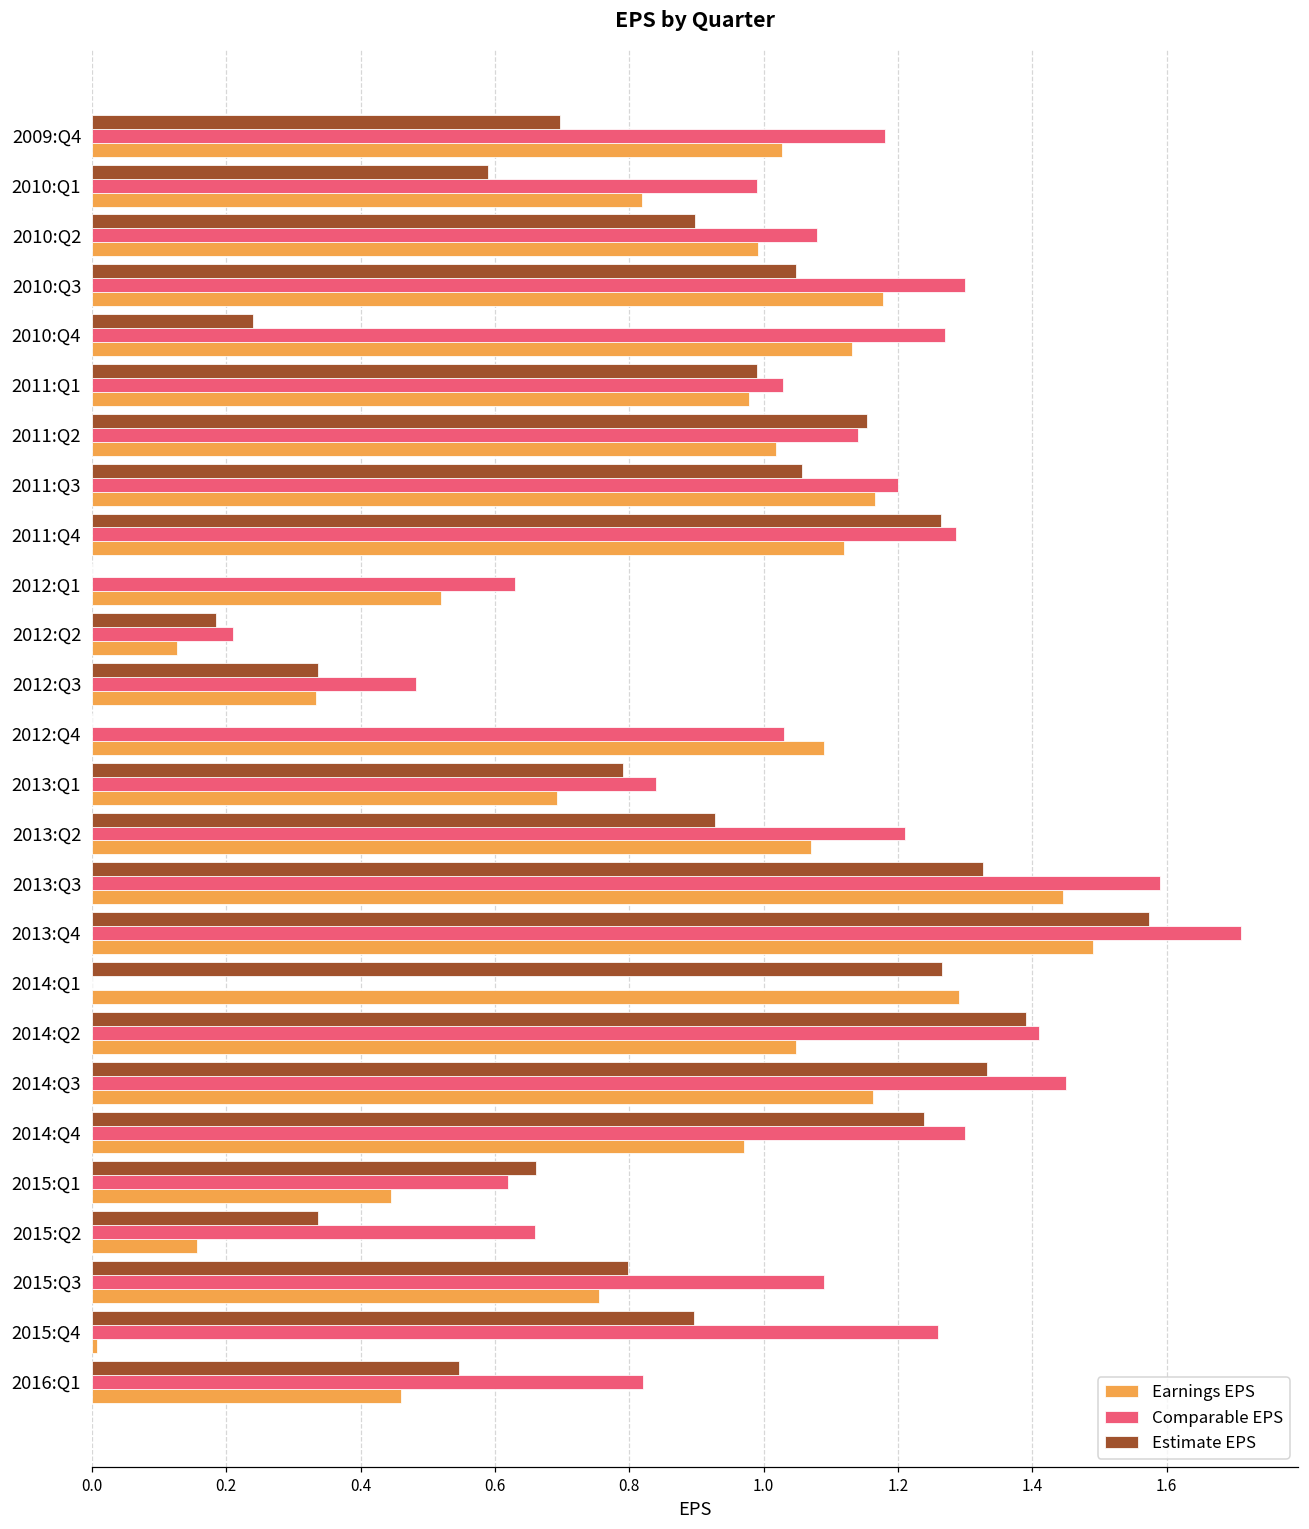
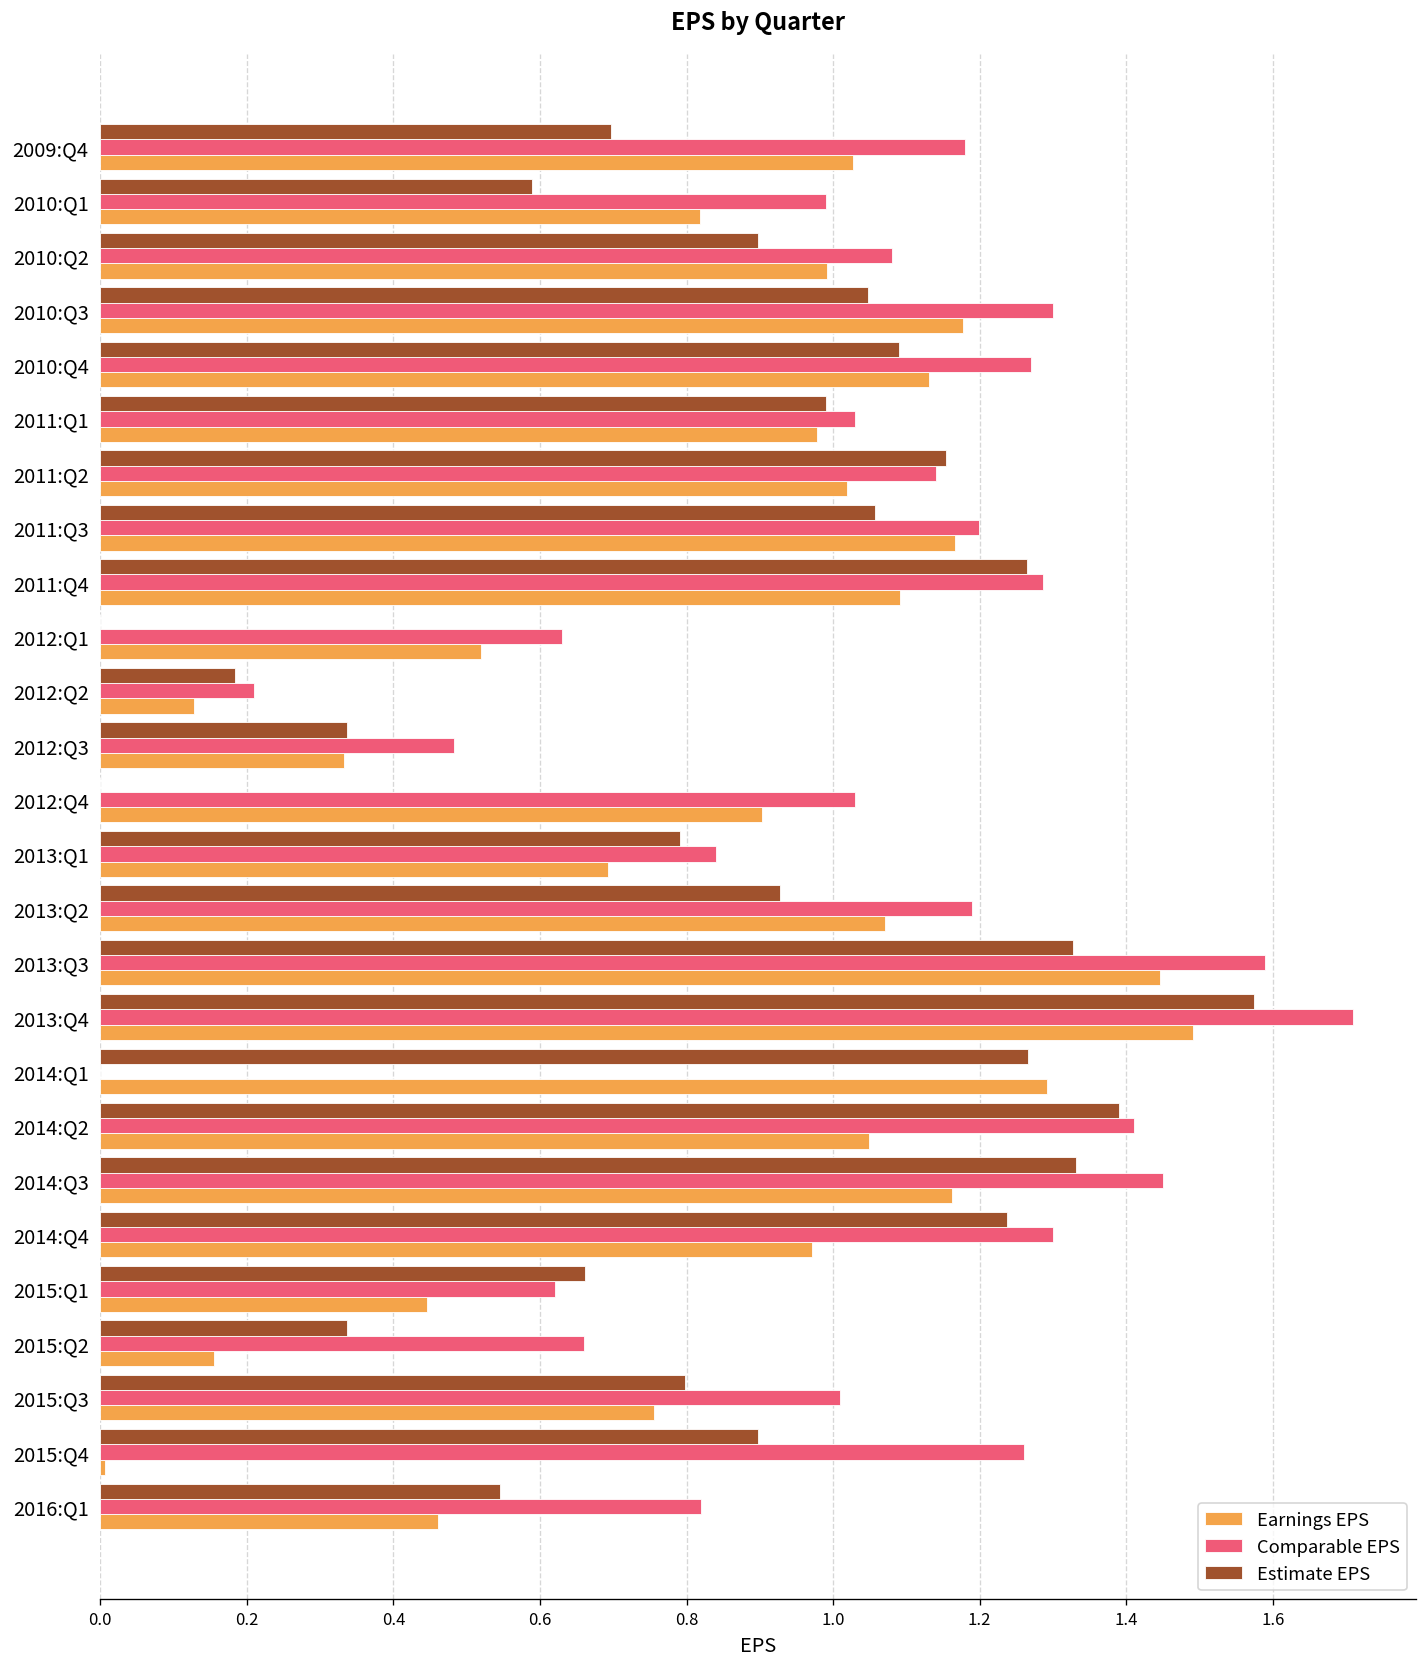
  {
    "Earnings EPS": {
      "2009:Q4": 1.03,
      "2010:Q1": 0.82,
      "2010:Q2": 0.99,
      "2010:Q3": 1.18,
      "2010:Q4": 1.13,
      "2011:Q1": 0.98,
      "2011:Q2": 1.02,
      "2011:Q3": 1.17,
-     "2011:Q4": 1.12,
+     "2011:Q4": 1.09,
      "2012:Q1": 0.52,
      "2012:Q2": 0.13,
      "2012:Q3": 0.33,
-     "2012:Q4": 1.09,
+     "2012:Q4": 0.90,
      "2013:Q1": 0.69,
      "2013:Q2": 1.07,
      "2013:Q3": 1.45,
      "2013:Q4": 1.49,
      "2014:Q1": 1.29,
      "2014:Q2": 1.05,
      "2014:Q3": 1.16,
      "2014:Q4": 0.97,
      "2015:Q1": 0.45,
      "2015:Q2": 0.16,
      "2015:Q3": 0.76,
      "2015:Q4": 0.01,
      "2016:Q1": 0.46
    },
    "Comparable EPS": {
      "2009:Q4": 1.18,
      "2010:Q1": 0.99,
      "2010:Q2": 1.08,
      "2010:Q3": 1.30,
      "2010:Q4": 1.27,
      "2011:Q1": 1.03,
      "2011:Q2": 1.14,
      "2011:Q3": 1.20,
      "2011:Q4": 1.29,
      "2012:Q1": 0.63,
      "2012:Q2": 0.21,
      "2012:Q3": 0.48,
      "2012:Q4": 1.03,
      "2013:Q1": 0.84,
-     "2013:Q2": 1.21,
+     "2013:Q2": 1.19,
      "2013:Q3": 1.59,
      "2013:Q4": 1.71,
      "2014:Q1": 0.00,
      "2014:Q2": 1.41,
      "2014:Q3": 1.45,
      "2014:Q4": 1.30,
      "2015:Q1": 0.62,
      "2015:Q2": 0.66,
-     "2015:Q3": 1.09,
+     "2015:Q3": 1.01,
      "2015:Q4": 1.26,
      "2016:Q1": 0.82
    },
    "Estimate EPS": {
      "2009:Q4": 0.70,
      "2010:Q1": 0.59,
      "2010:Q2": 0.90,
      "2010:Q3": 1.05,
-     "2010:Q4": 0.24,
+     "2010:Q4": 1.09,
      "2011:Q1": 0.99,
      "2011:Q2": 1.15,
      "2011:Q3": 1.06,
      "2011:Q4": 1.26,
      "2012:Q1": 0.00,
      "2012:Q2": 0.18,
      "2012:Q3": 0.34,
      "2012:Q4": 0.00,
      "2013:Q1": 0.79,
      "2013:Q2": 0.93,
      "2013:Q3": 1.33,
      "2013:Q4": 1.57,
      "2014:Q1": 1.27,
      "2014:Q2": 1.39,
      "2014:Q3": 1.33,
      "2014:Q4": 1.24,
      "2015:Q1": 0.66,
      "2015:Q2": 0.34,
      "2015:Q3": 0.80,
      "2015:Q4": 0.90,
      "2016:Q1": 0.55
    }
  }
